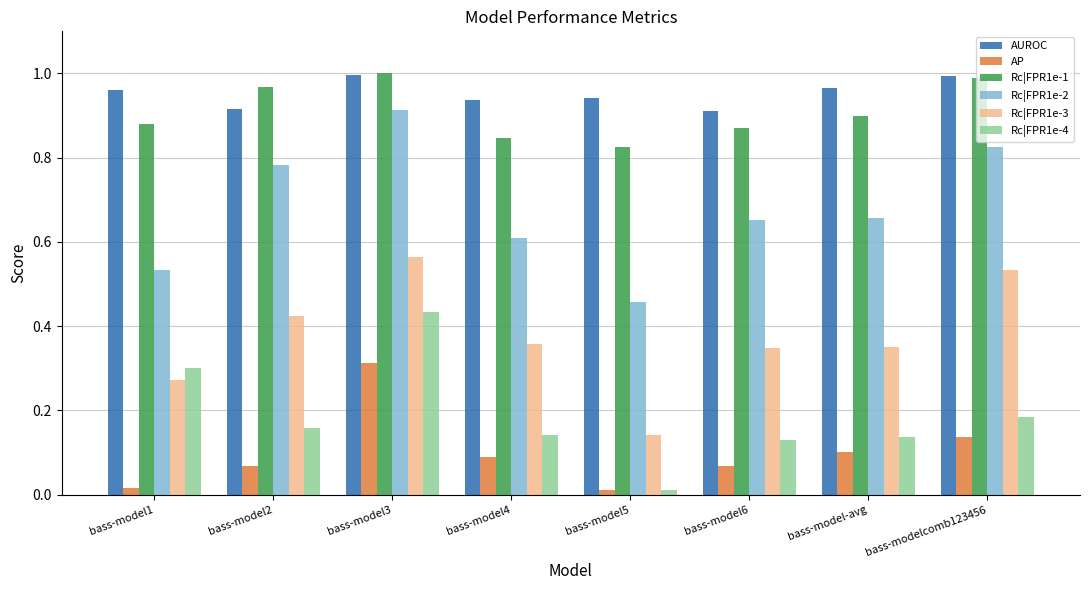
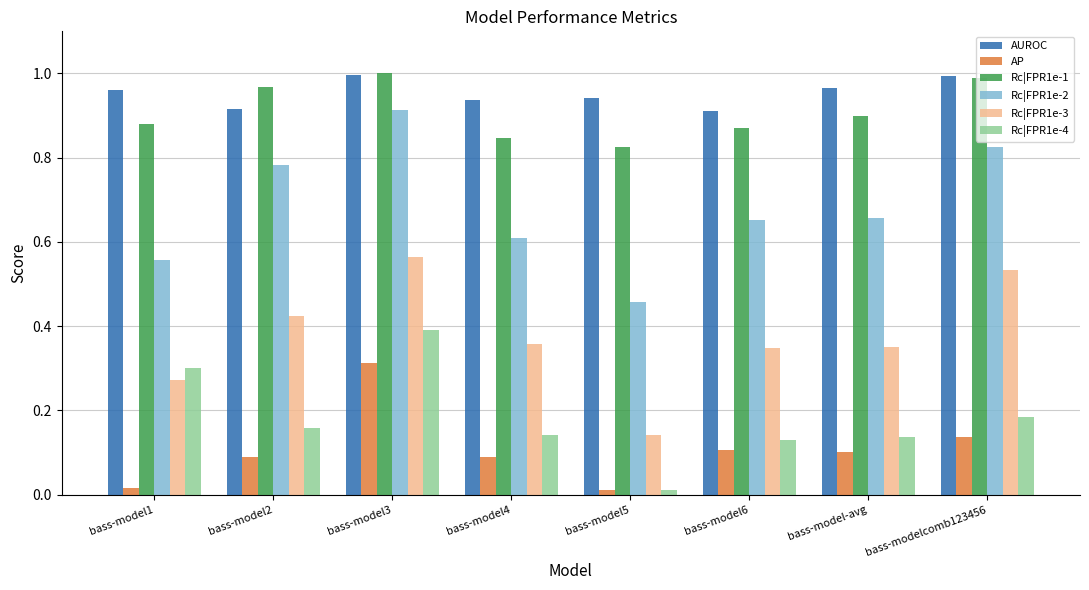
  {
    "AUROC": {
      "bass-model1": 0.96,
      "bass-model2": 0.92,
      "bass-model3": 1.00,
      "bass-model4": 0.94,
      "bass-model5": 0.94,
      "bass-model6": 0.91,
      "bass-model-avg": 0.96,
      "bass-modelcomb123456": 0.99
    },
    "AP": {
      "bass-model1": 0.02,
-     "bass-model2": 0.07,
+     "bass-model2": 0.09,
      "bass-model3": 0.31,
      "bass-model4": 0.09,
      "bass-model5": 0.01,
-     "bass-model6": 0.07,
+     "bass-model6": 0.11,
      "bass-model-avg": 0.10,
      "bass-modelcomb123456": 0.14
    },
    "Rc|FPR1e-1": {
      "bass-model1": 0.88,
      "bass-model2": 0.97,
      "bass-model3": 1.00,
      "bass-model4": 0.85,
      "bass-model5": 0.83,
      "bass-model6": 0.87,
      "bass-model-avg": 0.90
    },
    "Rc|FPR1e-2": {
-     "bass-model1": 0.53,
+     "bass-model1": 0.56,
      "bass-model2": 0.78,
      "bass-model3": 0.91,
      "bass-model4": 0.61,
      "bass-model5": 0.46,
      "bass-model6": 0.65,
      "bass-model-avg": 0.66,
      "bass-modelcomb123456": 0.83
    },
    "Rc|FPR1e-3": {
      "bass-model1": 0.27,
      "bass-model2": 0.42,
      "bass-model3": 0.57,
      "bass-model4": 0.36,
      "bass-model5": 0.14,
      "bass-model6": 0.35,
      "bass-model-avg": 0.35,
      "bass-modelcomb123456": 0.53
    },
    "Rc|FPR1e-4": {
      "bass-model1": 0.30,
      "bass-model2": 0.16,
-     "bass-model3": 0.43,
+     "bass-model3": 0.39,
      "bass-model4": 0.14,
      "bass-model5": 0.01,
      "bass-model6": 0.13,
      "bass-model-avg": 0.14,
      "bass-modelcomb123456": 0.18
    }
  }
